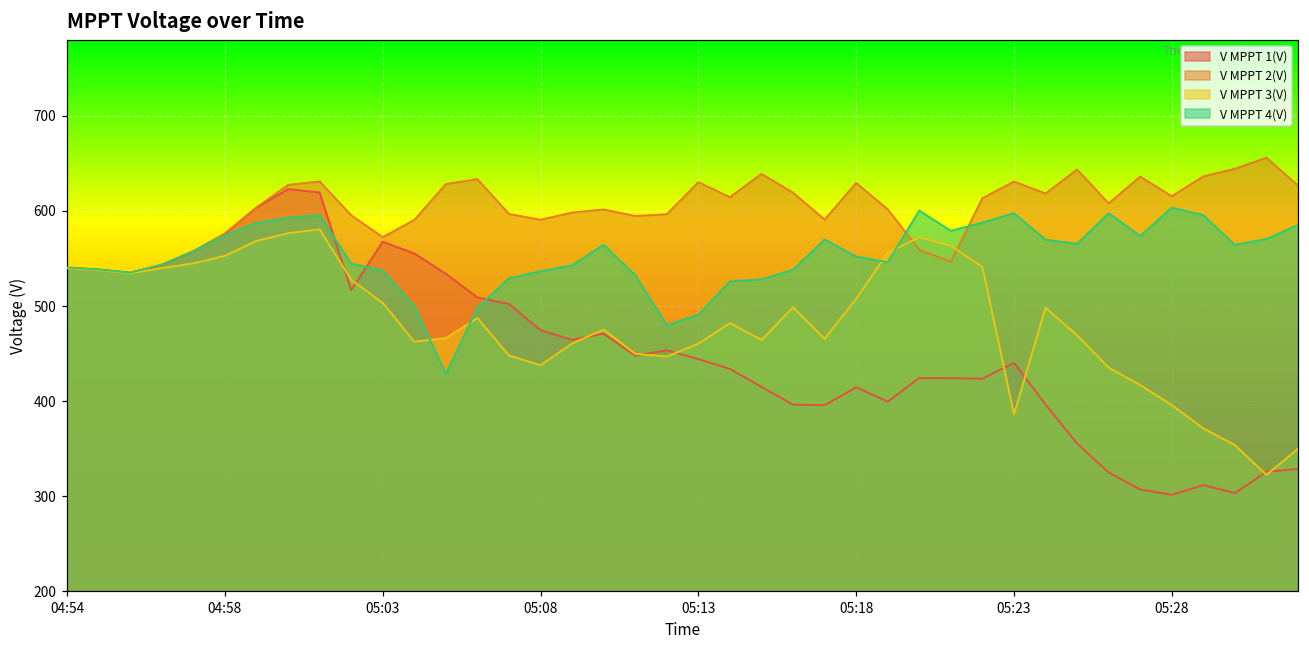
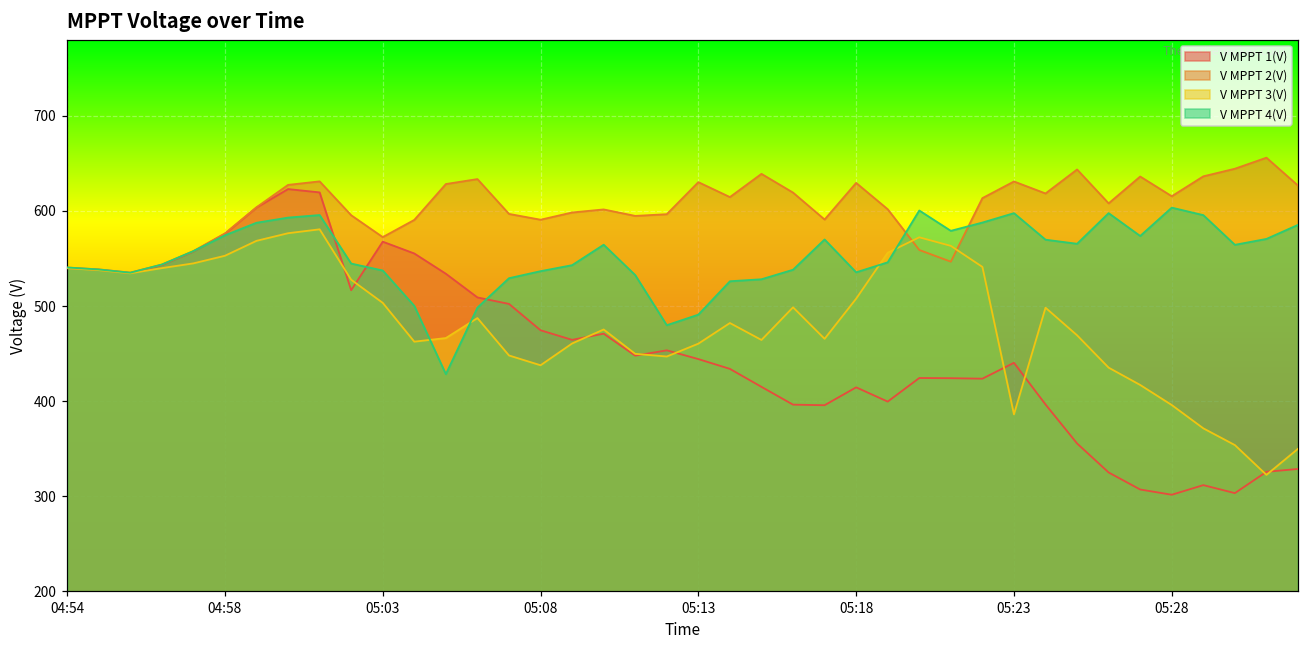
  {
    "V MPPT 3(V)": {
      "04:58": 550,
      "05:03": 500,
      "05:08": 440,
      "05:13": 460,
      "05:18": 510,
      "05:23": 390,
      "05:28": 400
    },
    "V MPPT 4(V)": {
      "05:03": 540,
      "05:08": 540,
      "05:13": 490,
-     "05:18": 550,
+     "05:18": 540,
      "05:23": 600,
      "05:28": 600
    }
  }
